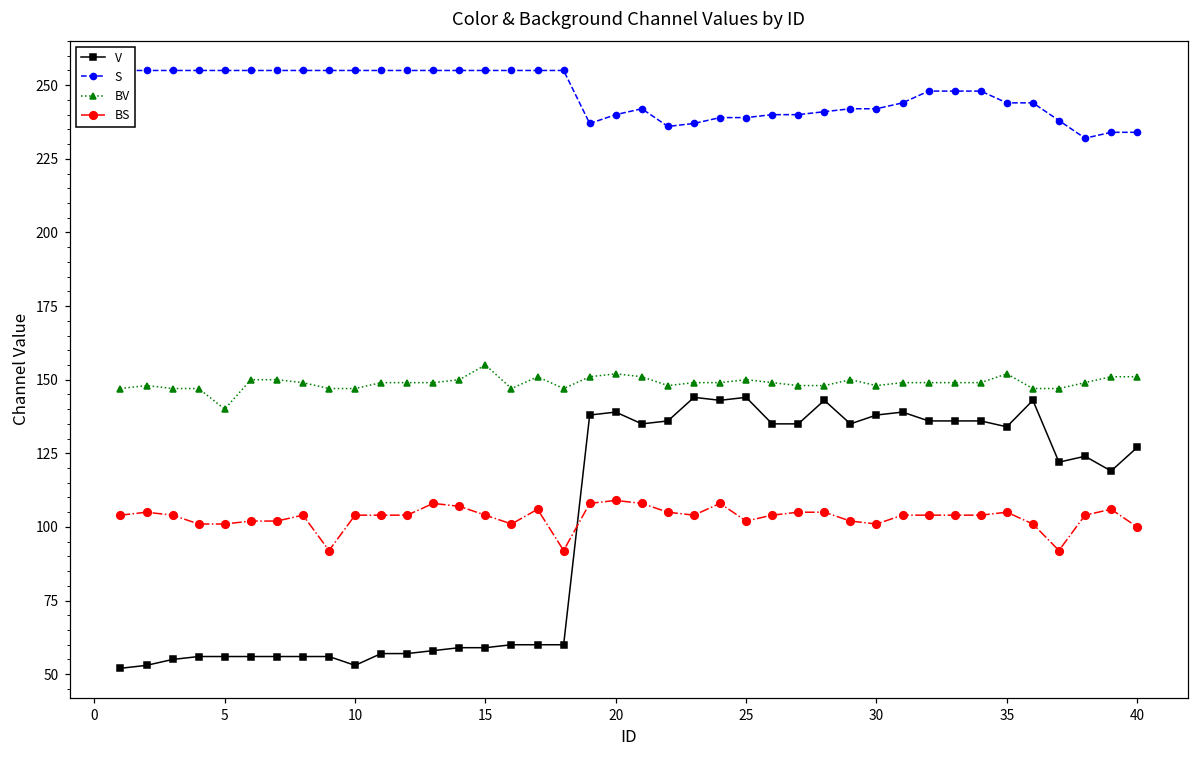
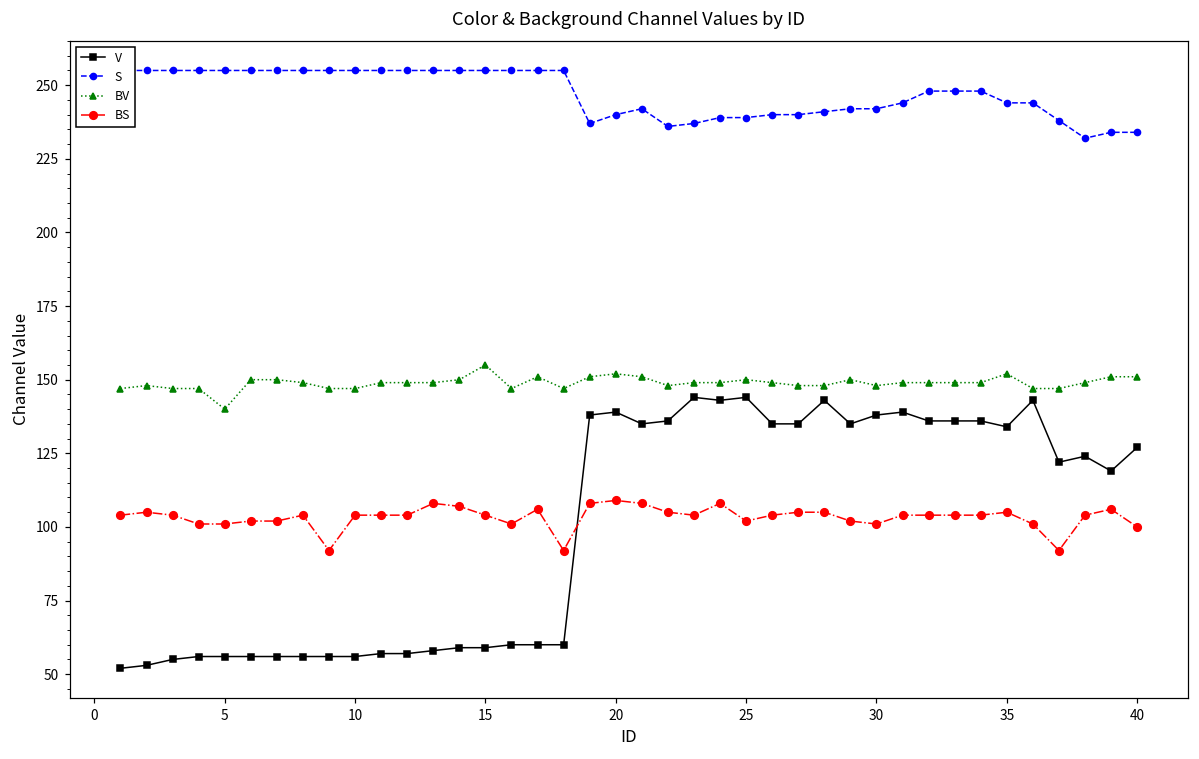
  {
    "V": {
      "5": 56,
-     "10": 53,
+     "10": 56,
      "15": 59,
      "20": 139,
      "25": 144,
      "30": 138,
      "35": 134,
      "40": 127
    },
    "S": {
      "5": 255,
      "10": 255,
      "15": 255,
      "20": 240,
      "25": 239,
      "30": 242,
      "35": 244,
      "40": 234
    },
    "BV": {
      "5": 140,
      "10": 147,
      "15": 155,
      "20": 152,
      "25": 150,
      "30": 148,
      "35": 152,
      "40": 151
    },
    "BS": {
      "5": 101,
      "10": 104,
      "15": 104,
      "20": 109,
      "25": 102,
      "30": 101,
      "35": 105,
      "40": 100
    }
  }
